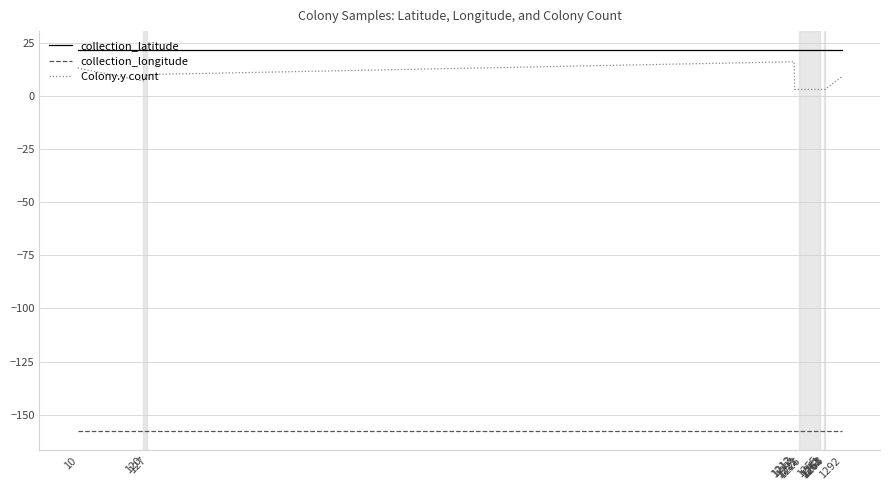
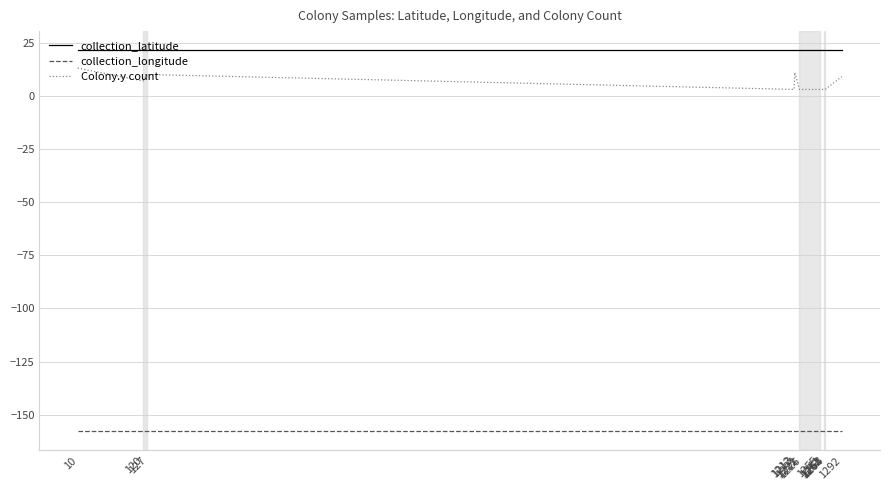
  {
    "collection_latitude": {
      "10": 21,
      "120": 21,
      "127": 21,
      "1212": 21,
      "1213": 21,
      "1221": 21,
      "1222": 21,
      "1226": 21,
      "1255": 21,
      "1261": 21,
      "1262": 21,
      "1263": 21,
      "1264": 21,
      "1292": 21
    },
    "collection_longitude": {
      "10": -158,
      "120": -158,
      "127": -158,
      "1212": -158,
      "1213": -158,
      "1221": -158,
      "1222": -158,
      "1226": -158,
      "1255": -158,
      "1261": -158,
      "1262": -158,
      "1263": -158,
      "1264": -158,
      "1292": -158
    },
    "Colony.y count": {
      "10": 13,
      "120": 7,
      "127": 10,
-     "1212": 16,
-     "1213": 3,
+     "1212": 3,
+     "1213": 11,
      "1221": 3,
      "1222": 3,
      "1226": 3,
      "1255": 3,
      "1261": 3,
      "1262": 3,
      "1263": 3,
      "1264": 3,
      "1292": 9
    }
  }
